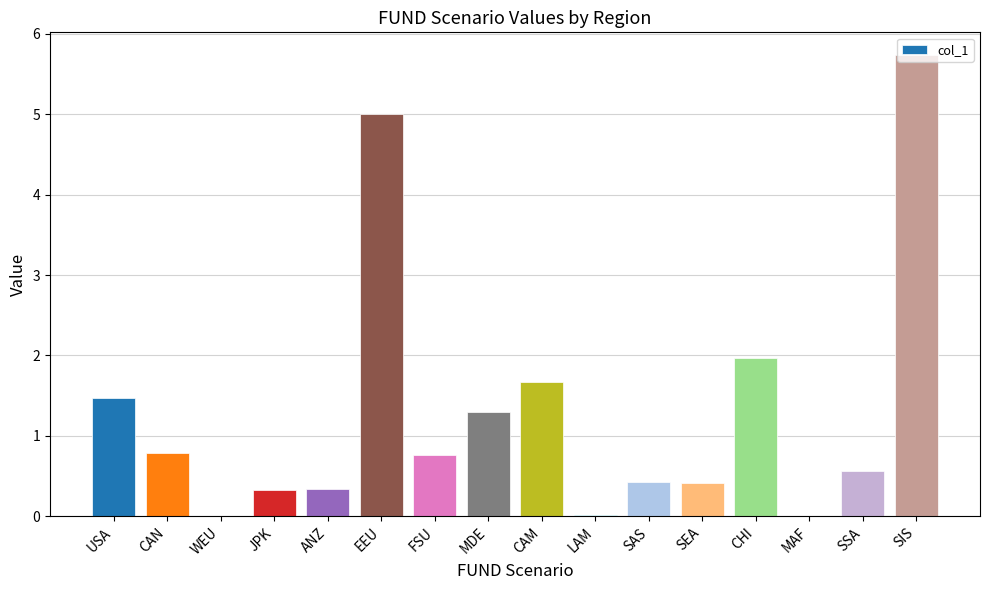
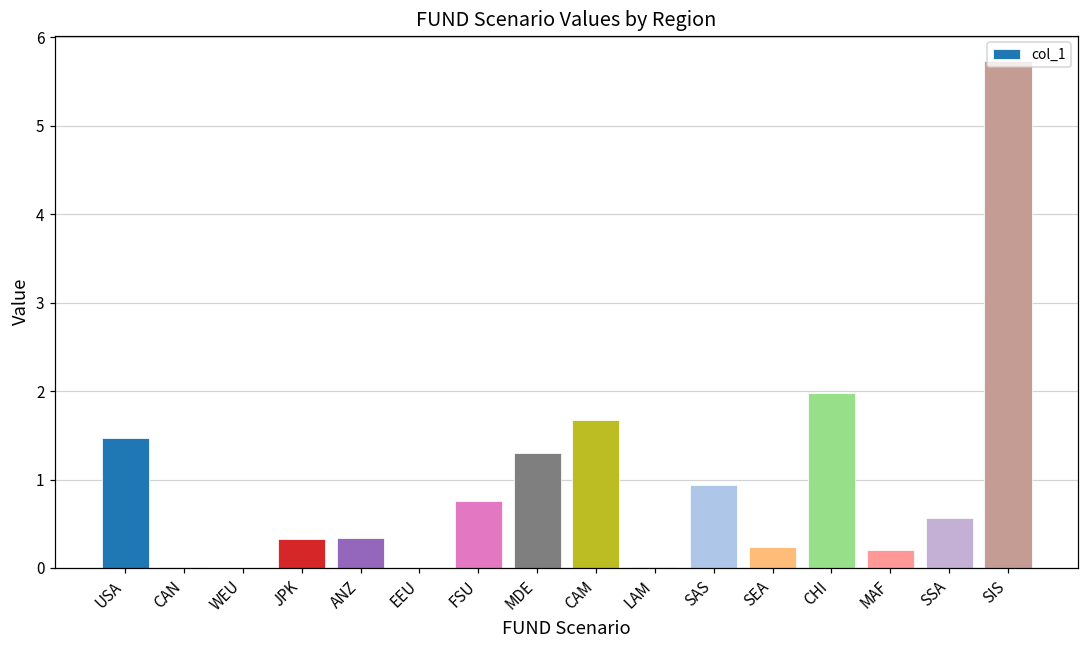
  {
    "USA": 1.5,
-   "CAN": 0.8,
+   "CAN": 0.0,
    "JPK": 0.3,
    "ANZ": 0.3,
-   "EEU": 5,
+   "EEU": 0,
    "FSU": 0.8,
    "MDE": 1.3,
    "CAM": 1.7,
-   "SAS": 0.4,
-   "SEA": 0.4,
+   "SAS": 0.9,
+   "SEA": 0.2,
    "CHI": 2.0,
-   "MAF": 0.0,
+   "MAF": 0.2,
    "SSA": 0.6
  }
